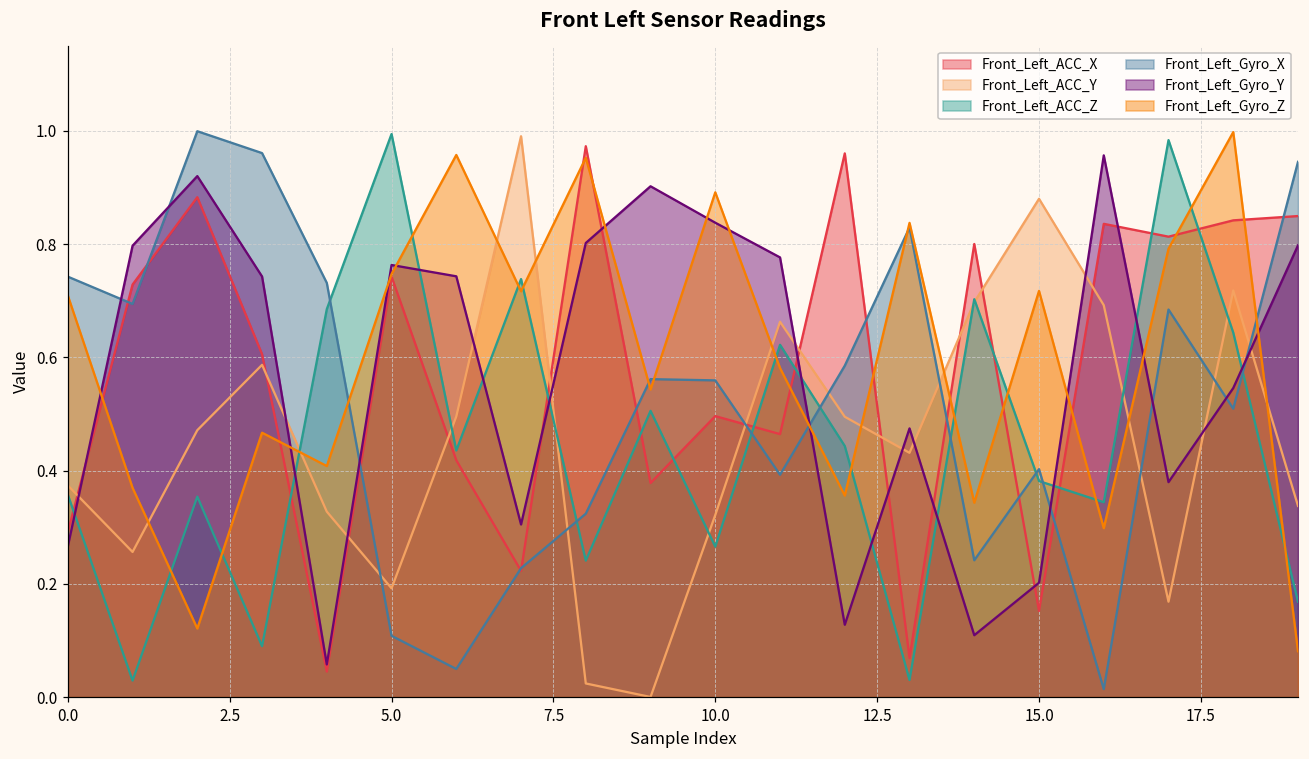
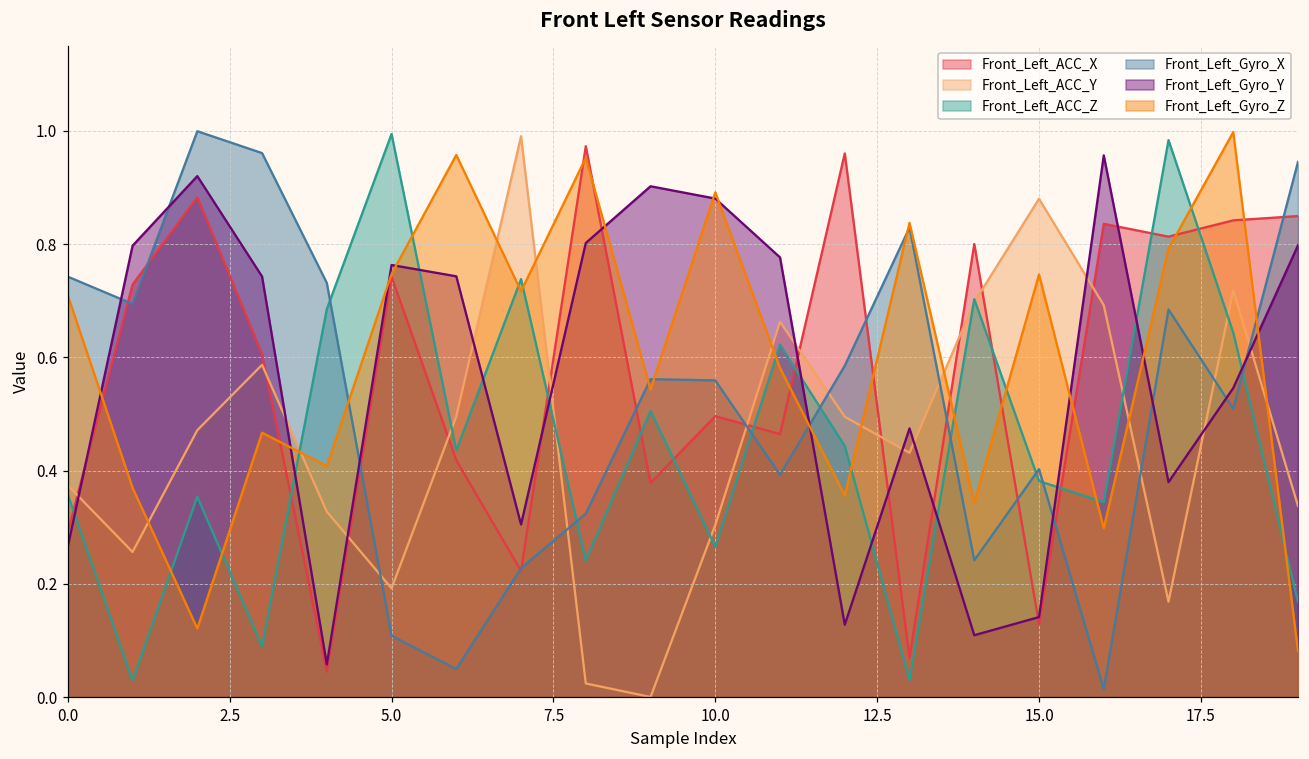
  {
    "Front_Left_ACC_X": {
      "0.0": 0.29,
      "10.0": 0.50,
-     "15.0": 0.15
+     "15.0": 0.13
    },
    "Front_Left_ACC_Y": {
      "0.0": 0.37,
      "5.0": 0.19,
-     "10.0": 0.32,
+     "10.0": 0.30,
      "15.0": 0.88
    },
    "Front_Left_Gyro_Y": {
      "0.0": 0.27,
      "5.0": 0.76,
-     "10.0": 0.84,
-     "15.0": 0.20
+     "10.0": 0.88,
+     "15.0": 0.14
    },
    "Front_Left_Gyro_Z": {
      "0.0": 0.71,
      "10.0": 0.89,
-     "15.0": 0.72
+     "15.0": 0.75
    }
  }
